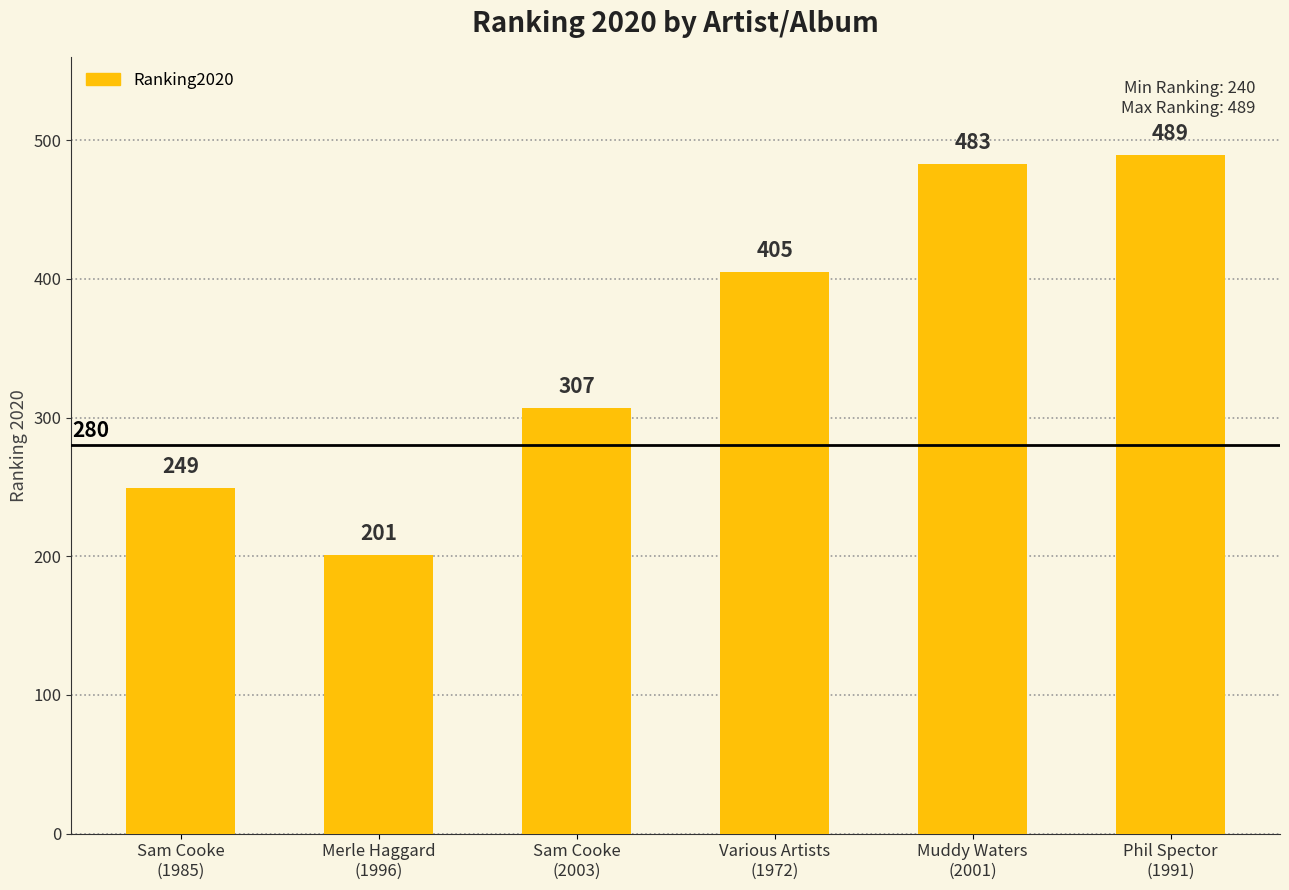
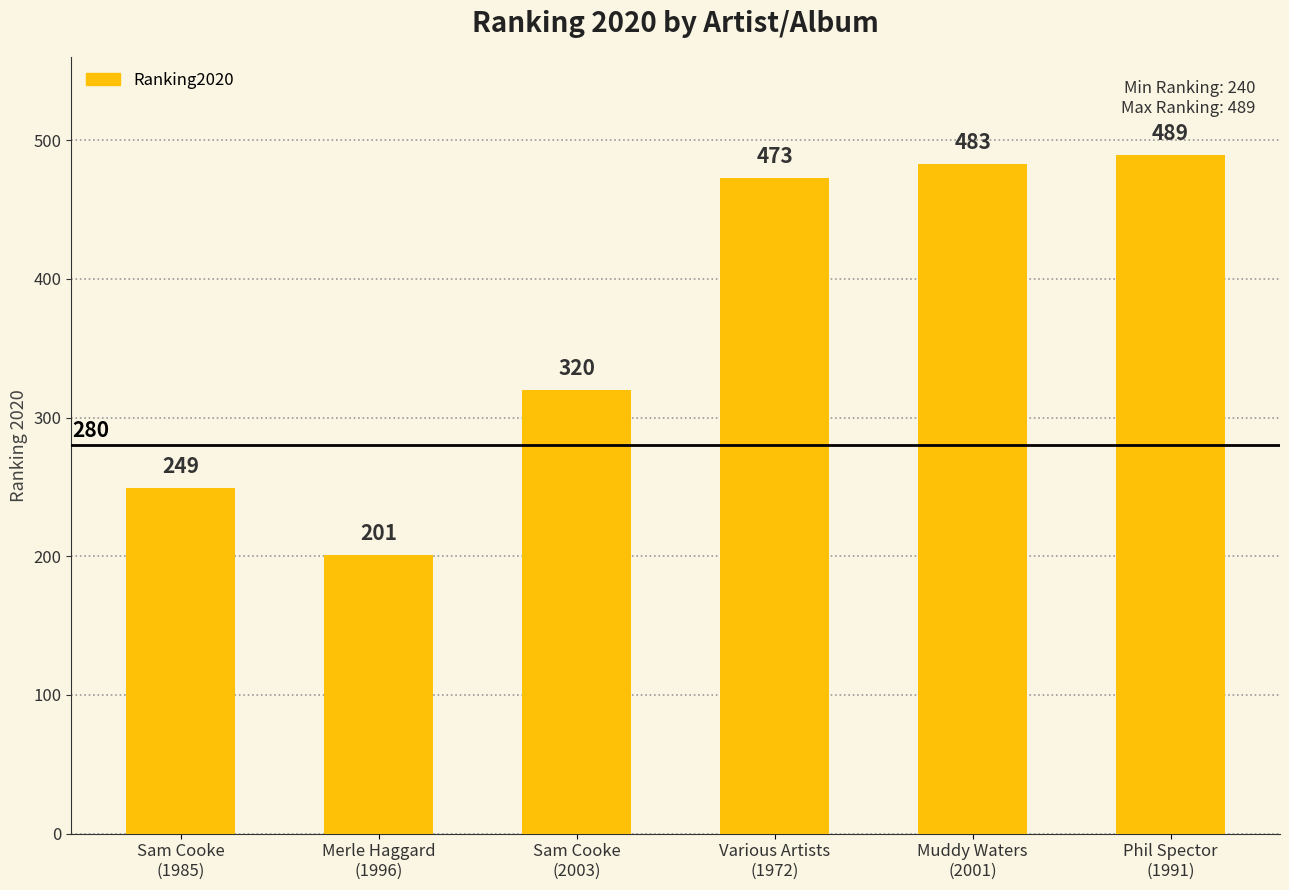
  {
    "Sam Cooke (1985)": 249,
    "Merle Haggard (1996)": 201,
-   "Sam Cooke (2003)": 307,
-   "Various Artists (1972)": 405,
+   "Sam Cooke (2003)": 320,
+   "Various Artists (1972)": 473,
    "Muddy Waters (2001)": 483,
    "Phil Spector (1991)": 489
  }
